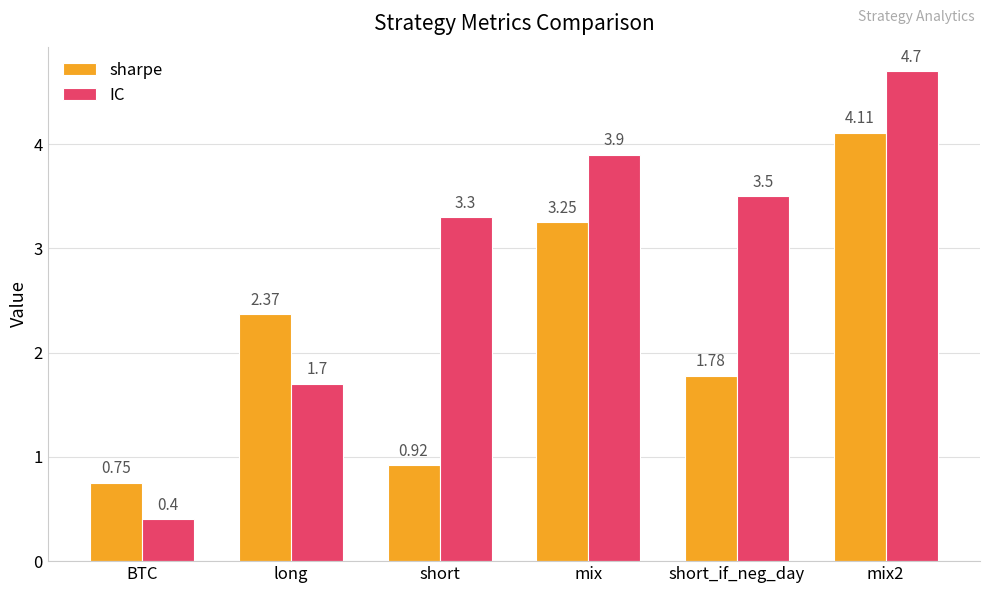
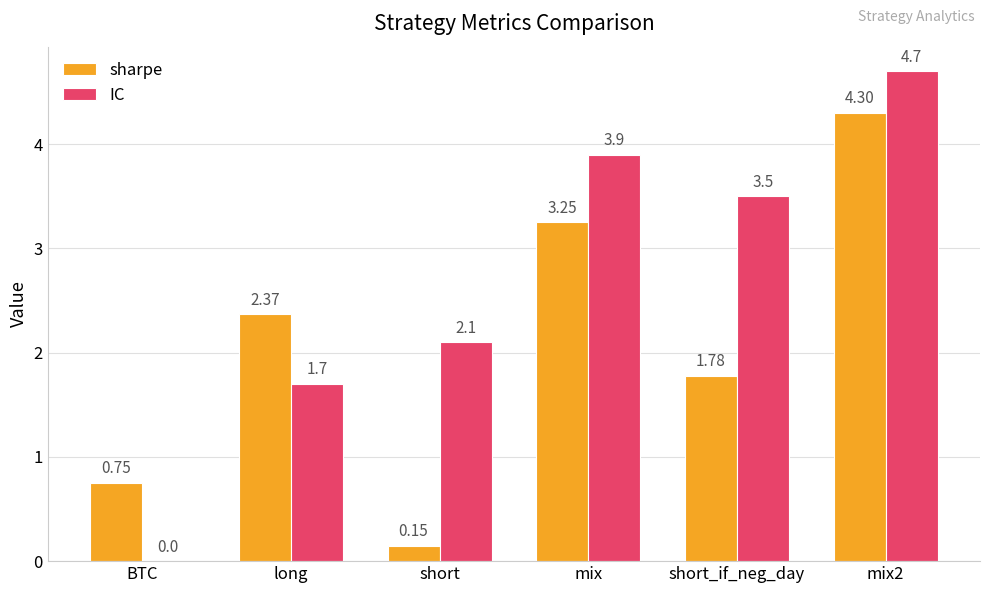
  {
    "sharpe": {
      "BTC": 0.75,
      "long": 2.37,
-     "short": 0.92,
+     "short": 0.15,
      "mix": 3.25,
      "short_if_neg_day": 1.78,
-     "mix2": 4.11
+     "mix2": 4.30
    },
    "IC": {
-     "BTC": 0.4,
+     "BTC": 0.0,
      "long": 1.7,
-     "short": 3.3,
+     "short": 2.1,
      "mix": 3.9,
      "short_if_neg_day": 3.5,
      "mix2": 4.7
    }
  }
